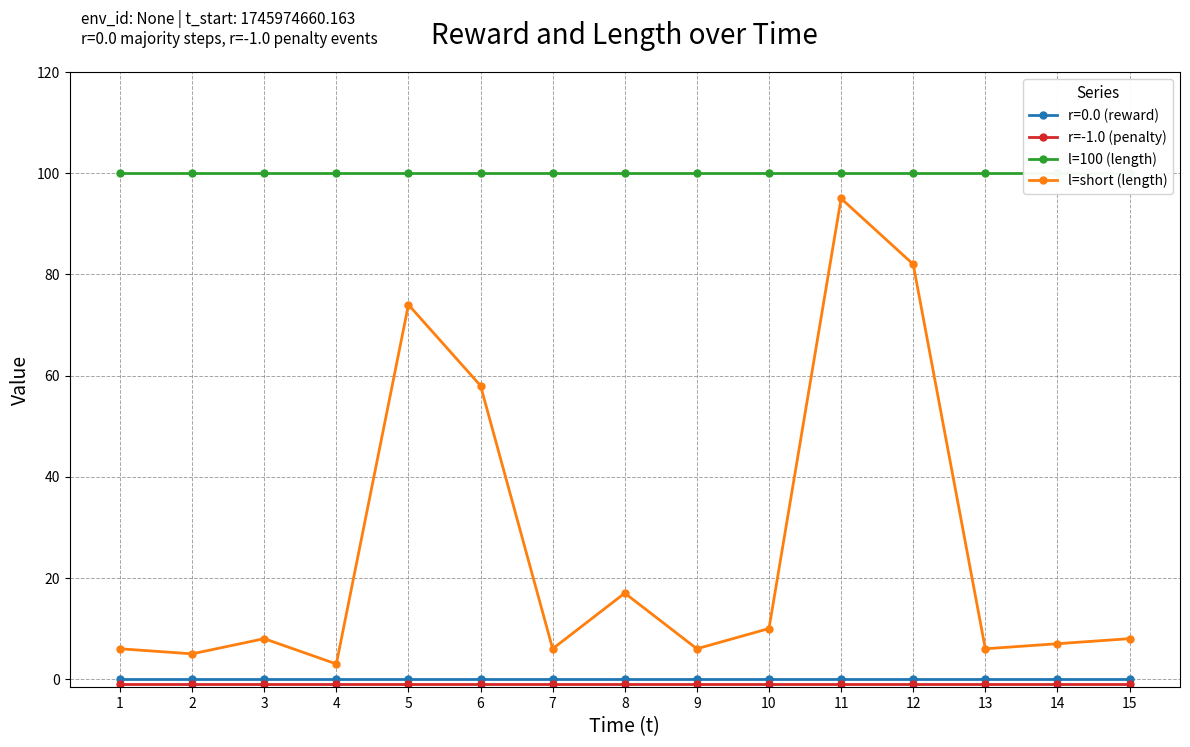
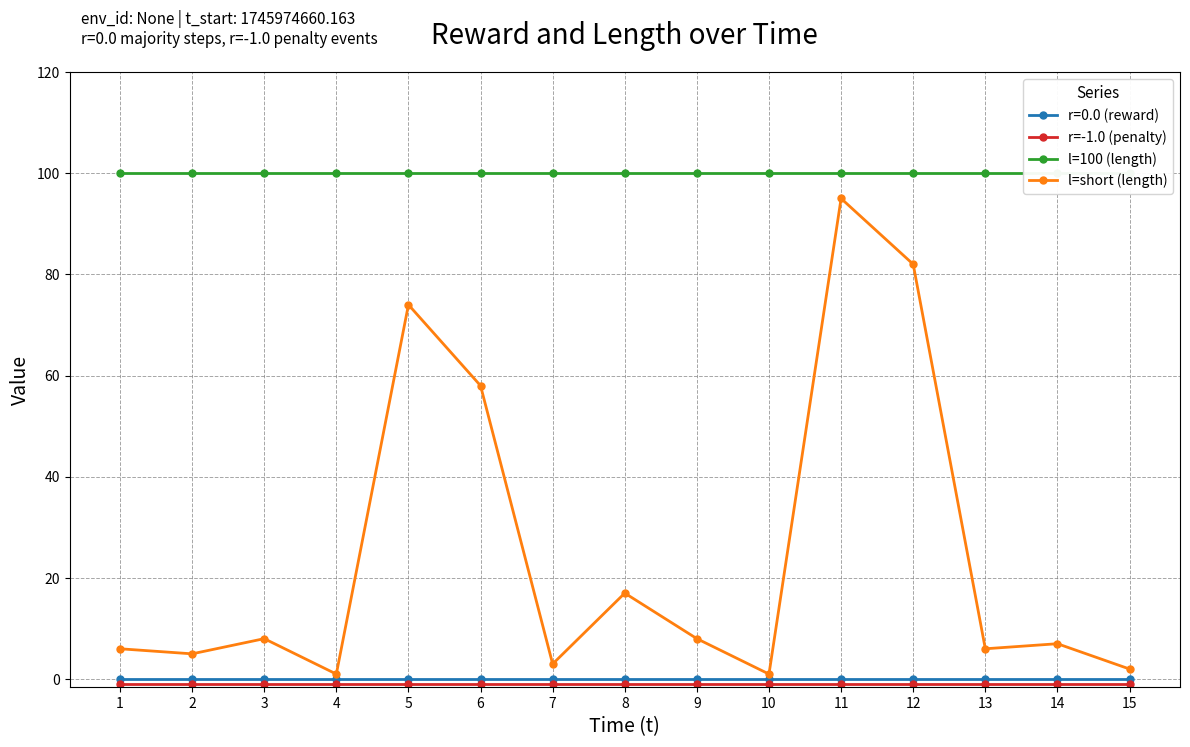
  {
    "r=0.0 (reward)": {
      "1": 0,
      "2": 0,
      "3": 0,
      "4": 0,
      "5": 0,
      "6": 0,
      "7": 0,
      "8": 0,
      "9": 0,
      "10": 0,
      "11": 0,
      "12": 0,
      "13": 0,
      "14": 0,
      "15": 0
    },
    "r=-1.0 (penalty)": {
      "1": -1,
      "2": -1,
      "3": -1,
      "4": -1,
      "5": -1,
      "6": -1,
      "7": -1,
      "8": -1,
      "9": -1,
      "10": -1,
      "11": -1,
      "12": -1,
      "13": -1,
      "14": -1,
      "15": -1
    },
    "l=100 (length)": {
      "1": 100,
      "2": 100,
      "3": 100,
      "4": 100,
      "5": 100,
      "6": 100,
      "7": 100,
      "8": 100,
      "9": 100,
      "10": 100,
      "11": 100,
      "12": 100,
      "13": 100
    },
    "l=short (length)": {
      "1": 6,
      "2": 5,
      "3": 8,
-     "4": 3,
+     "4": 1,
      "5": 74,
      "6": 58,
-     "7": 6,
+     "7": 3,
      "8": 17,
-     "9": 6,
-     "10": 10,
+     "9": 8,
+     "10": 1,
      "11": 95,
      "12": 82,
      "13": 6,
      "14": 7,
-     "15": 8
+     "15": 2
    }
  }
